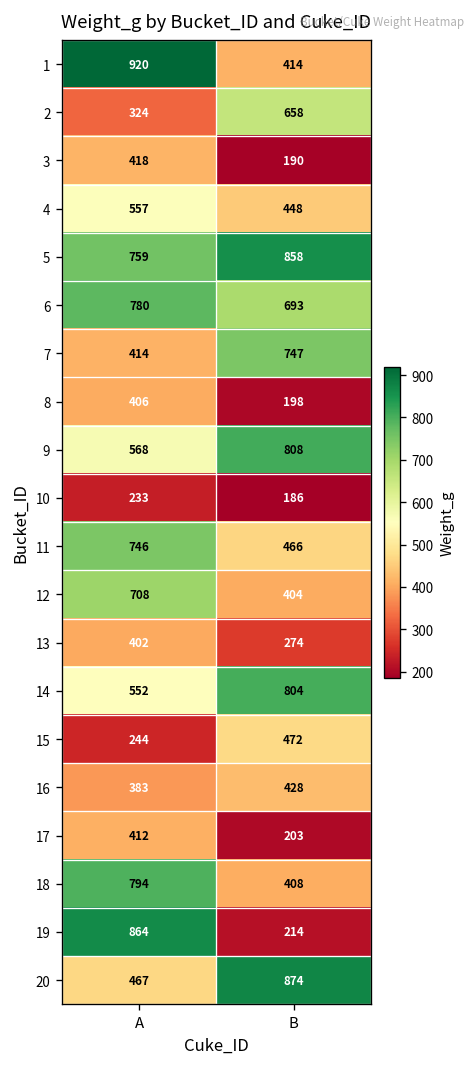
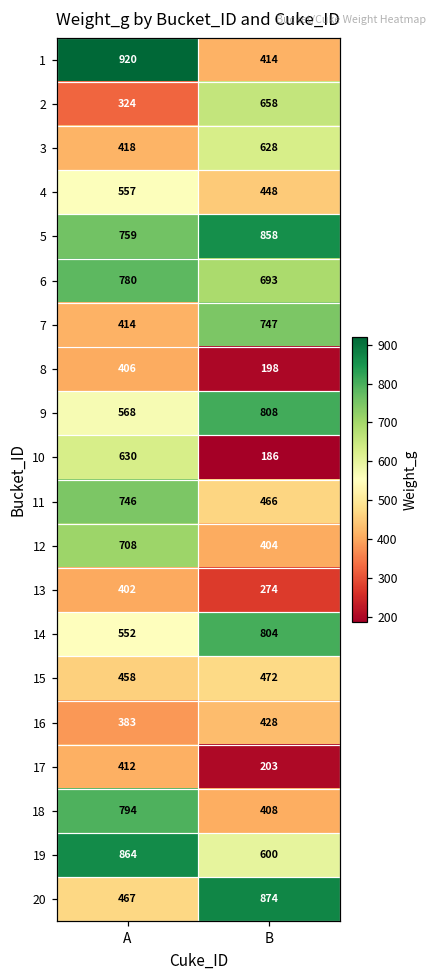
  {
    "1": {
      "A": 920,
      "B": 414
    },
    "2": {
      "A": 324,
      "B": 658
    },
    "3": {
      "A": 418,
-     "B": 190
+     "B": 628
    },
    "4": {
      "A": 557,
      "B": 448
    },
    "5": {
      "A": 759,
      "B": 858
    },
    "6": {
      "A": 780,
      "B": 693
    },
    "7": {
      "A": 414,
      "B": 747
    },
    "8": {
      "A": 406,
      "B": 198
    },
    "9": {
      "A": 568,
      "B": 808
    },
    "10": {
-     "A": 233,
+     "A": 630,
      "B": 186
    },
    "11": {
      "A": 746,
      "B": 466
    },
    "12": {
      "A": 708,
      "B": 404
    },
    "13": {
      "A": 402,
      "B": 274
    },
    "14": {
      "A": 552,
      "B": 804
    },
    "15": {
-     "A": 244,
+     "A": 458,
      "B": 472
    },
    "16": {
      "A": 383,
      "B": 428
    },
    "17": {
      "A": 412,
      "B": 203
    },
    "18": {
      "A": 794,
      "B": 408
    },
    "19": {
      "A": 864,
-     "B": 214
+     "B": 600
    },
    "20": {
      "A": 467,
      "B": 874
    }
  }
